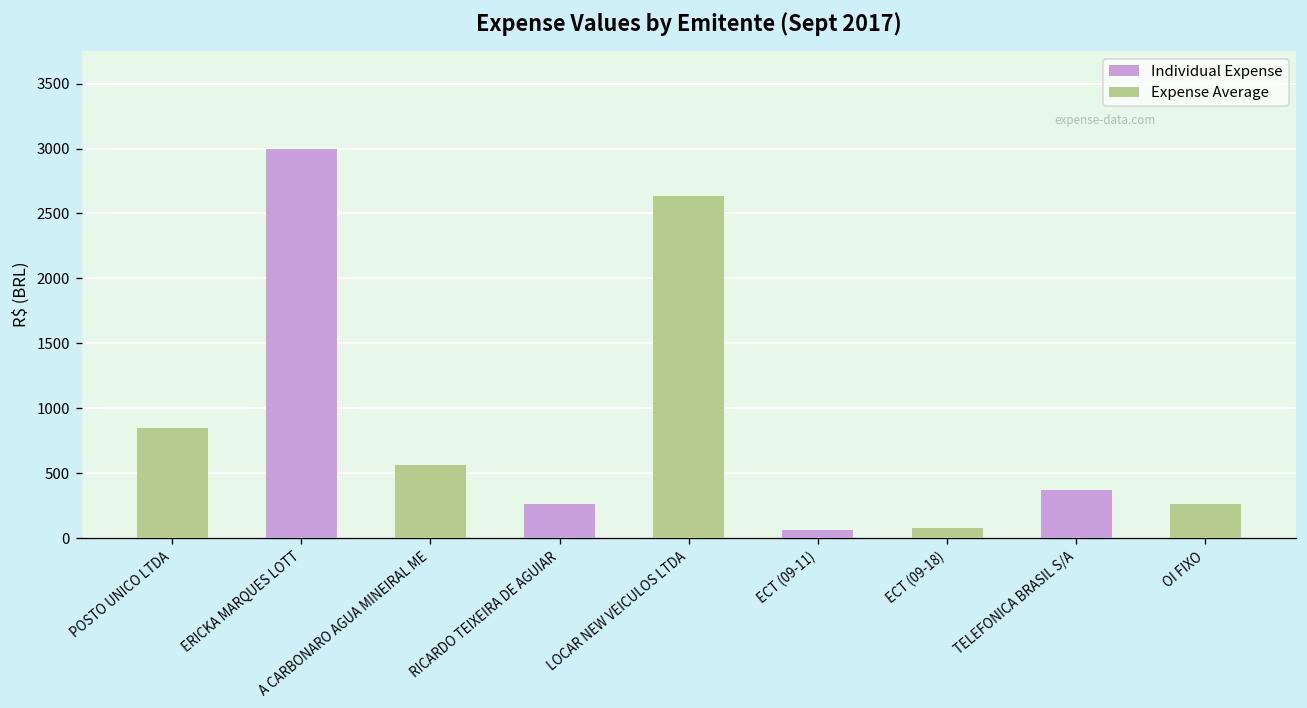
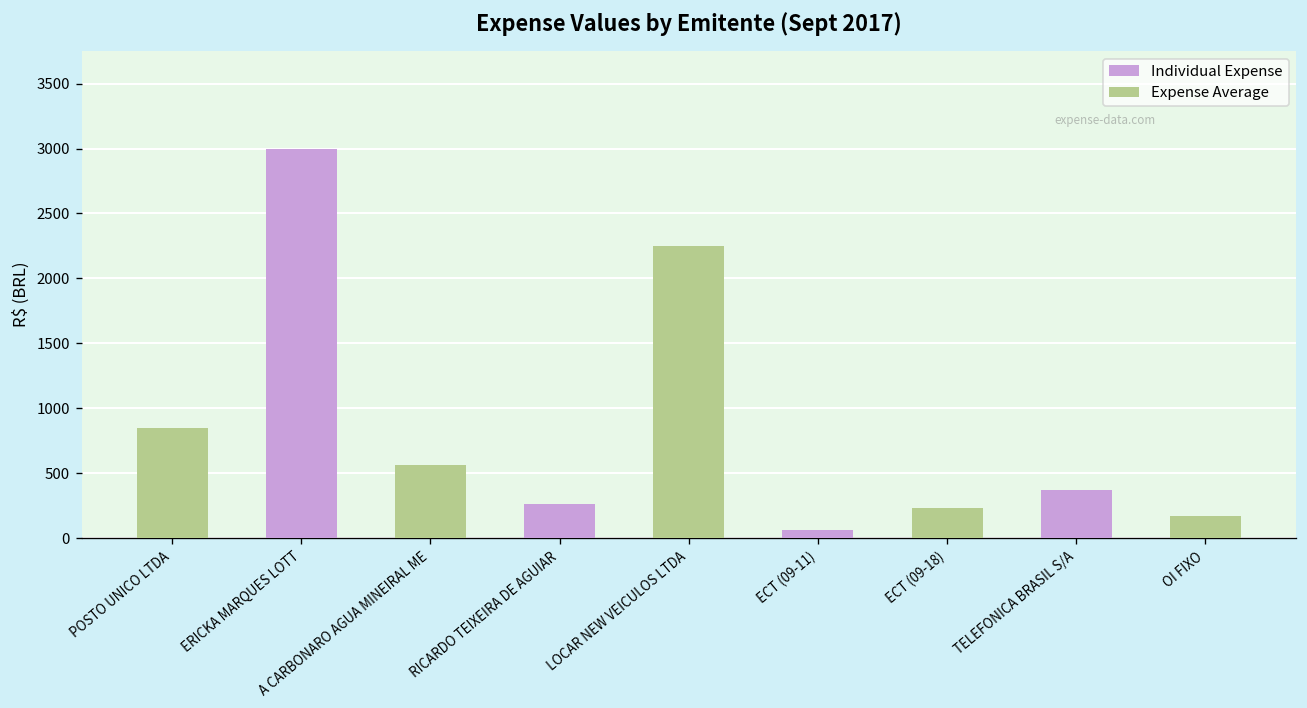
  {
    "POSTO UNICO LTDA": 850,
    "ERICKA MARQUES LOTT": 3000,
    "A CARBONARO AGUA MINEIRAL ME": 570,
    "RICARDO TEIXEIRA DE AGUIAR": 260,
-   "LOCAR NEW VEICULOS LTDA": 2630,
+   "LOCAR NEW VEICULOS LTDA": 2250,
    "ECT (09-11)": 60,
-   "ECT (09-18)": 80,
+   "ECT (09-18)": 230,
    "TELEFONICA BRASIL S/A": 370,
-   "OI FIXO": 260
+   "OI FIXO": 170
  }
